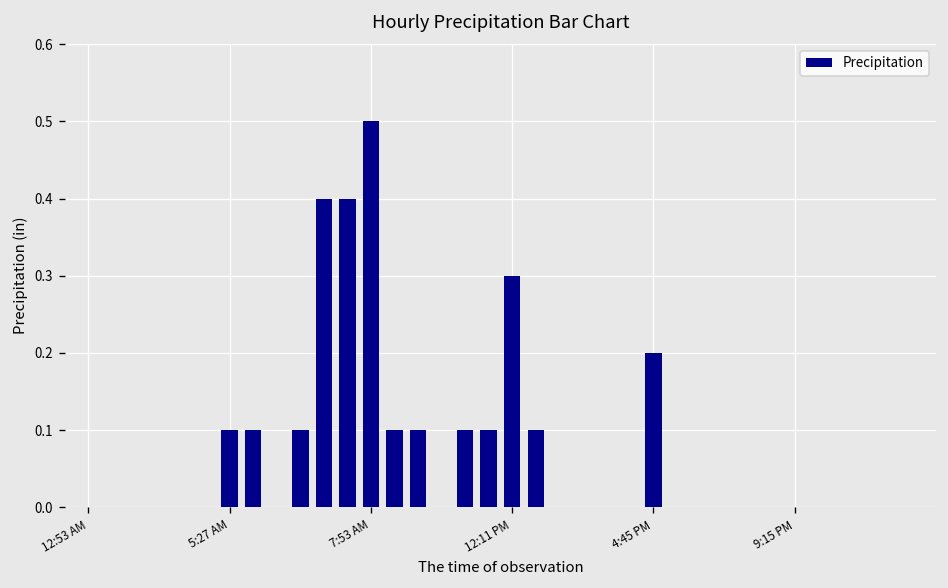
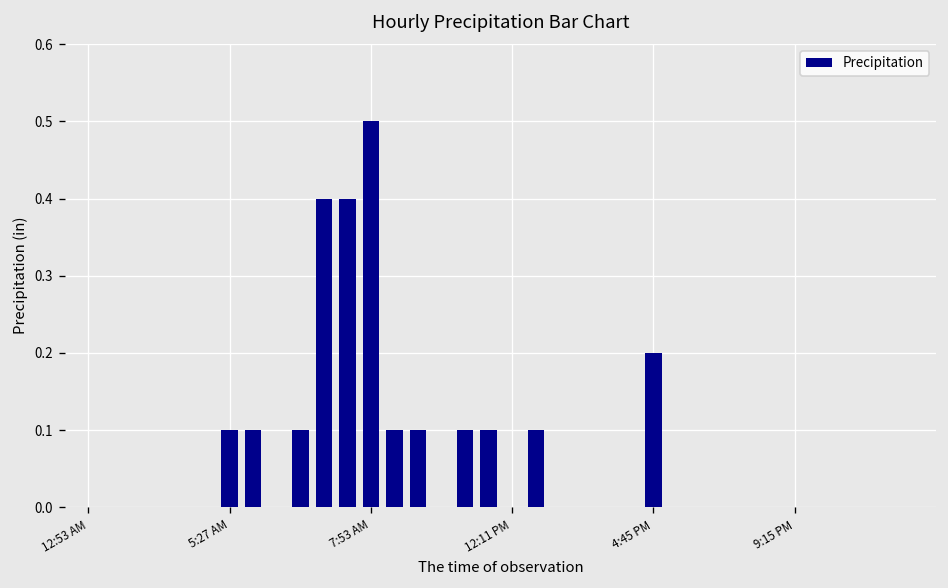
  {
    "12:53 AM": 0.0,
    "5:27 AM": 0.1,
    "7:53 AM": 0.5,
-   "12:11 PM": 0.3,
+   "12:11 PM": 0.0,
    "4:45 PM": 0.2,
    "9:15 PM": 0.0
  }
